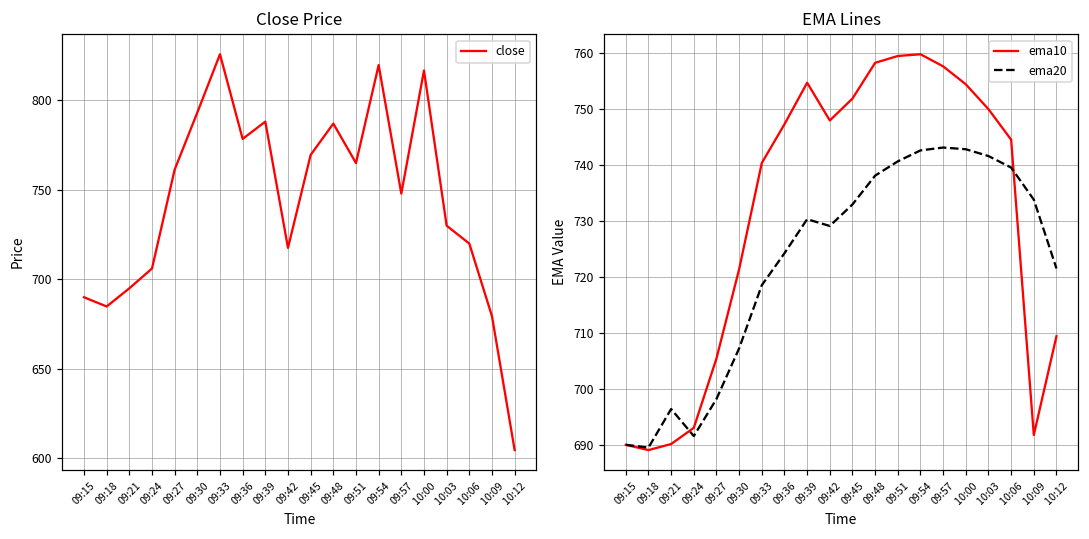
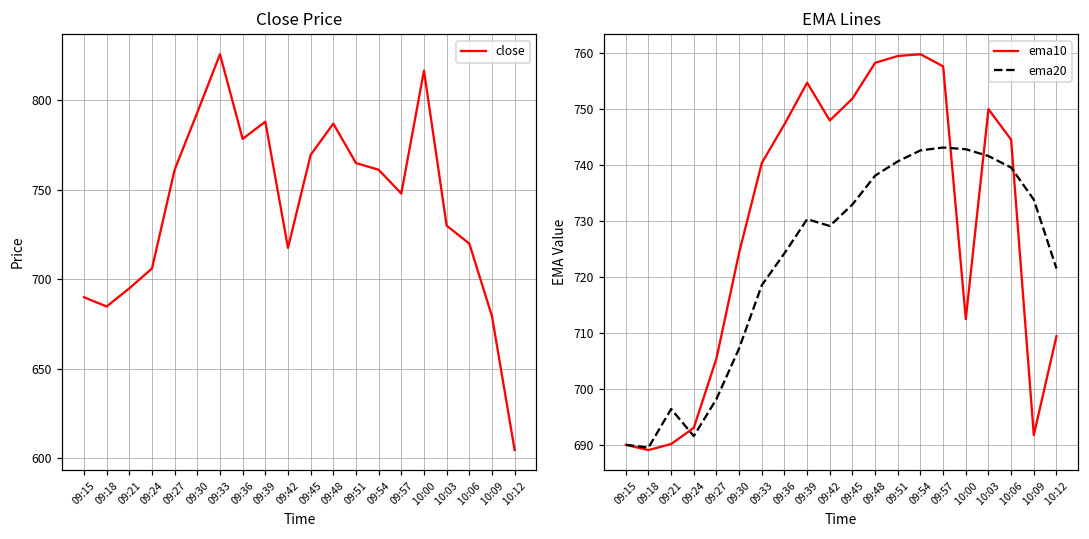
  {
    "Close Price": {
      "09:15": 690,
      "09:18": 685,
      "09:21": 695,
      "09:24": 706,
      "09:27": 761,
      "09:30": 793,
      "09:33": 826,
      "09:36": 779,
      "09:39": 788,
      "09:42": 718,
      "09:45": 770,
      "09:48": 787,
      "09:51": 765,
-     "09:54": 820,
+     "09:54": 761,
      "09:57": 748,
      "10:00": 817,
      "10:03": 730,
      "10:06": 720,
      "10:09": 679,
      "10:12": 605
    },
    "EMA Lines": {
      "ema10": {
        "09:21": 690,
        "09:24": 693,
        "09:27": 705,
-       "09:30": 721,
+       "09:30": 724,
        "09:33": 740,
        "09:36": 747,
        "09:39": 755,
        "09:42": 748,
        "09:45": 752,
        "09:48": 758,
        "09:51": 760,
        "09:54": 760,
        "09:57": 758,
-       "10:00": 754,
+       "10:00": 712,
        "10:03": 750,
        "10:06": 745,
        "10:09": 692,
        "10:12": 709
      },
      "ema20": {
        "09:21": 696,
        "09:24": 692,
        "09:27": 698,
        "09:30": 707,
        "09:33": 719,
        "09:36": 724,
        "09:39": 730,
        "09:42": 729,
        "09:45": 733,
        "09:48": 738,
        "09:51": 741,
        "09:54": 743,
        "09:57": 743,
        "10:00": 743,
        "10:03": 742,
        "10:06": 740,
        "10:09": 734,
        "10:12": 722
      }
    }
  }
